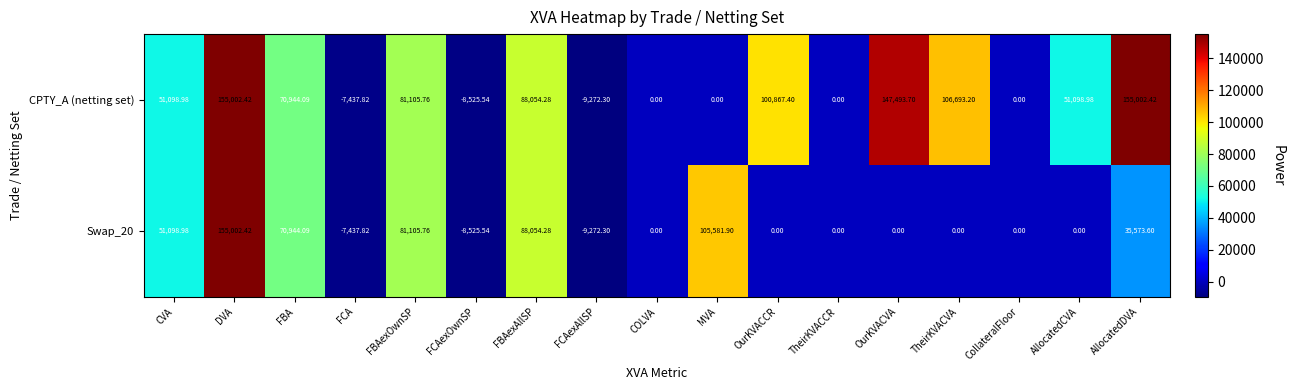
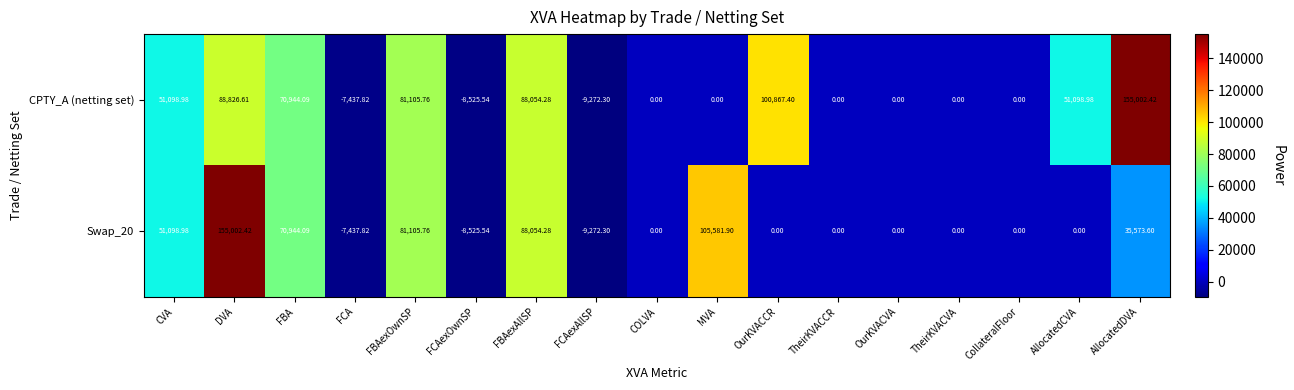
  {
    "CPTY_A (netting set)": {
      "CVA": "51,098.98",
-     "DVA": "155,002.42",
+     "DVA": "88,826.61",
      "FBA": "70,944.09",
      "FCA": "-7,437.82",
      "FBAexOwnSP": "81,105.76",
      "FCAexOwnSP": "-8,525.54",
      "FBAexAllSP": "88,054.28",
      "FCAexAllSP": "-9,272.30",
      "COLVA": "0.00",
      "MVA": "0.00",
      "OurKVACCR": "100,867.40",
      "TheirKVACCR": "0.00",
-     "OurKVACVA": "147,493.70",
-     "TheirKVACVA": "106,693.20",
+     "OurKVACVA": "0.00",
+     "TheirKVACVA": "0.00",
      "CollateralFloor": "0.00",
      "AllocatedCVA": "51,098.98",
      "AllocatedDVA": "155,002.42"
    },
    "Swap_20": {
      "CVA": "51,098.98",
      "DVA": "155,002.42",
      "FBA": "70,944.09",
      "FCA": "-7,437.82",
      "FBAexOwnSP": "81,105.76",
      "FCAexOwnSP": "-8,525.54",
      "FBAexAllSP": "88,054.28",
      "FCAexAllSP": "-9,272.30",
      "COLVA": "0.00",
      "MVA": "105,581.90",
      "OurKVACCR": "0.00",
      "TheirKVACCR": "0.00",
      "OurKVACVA": "0.00",
      "TheirKVACVA": "0.00",
      "CollateralFloor": "0.00",
      "AllocatedCVA": "0.00",
      "AllocatedDVA": "35,573.60"
    }
  }
